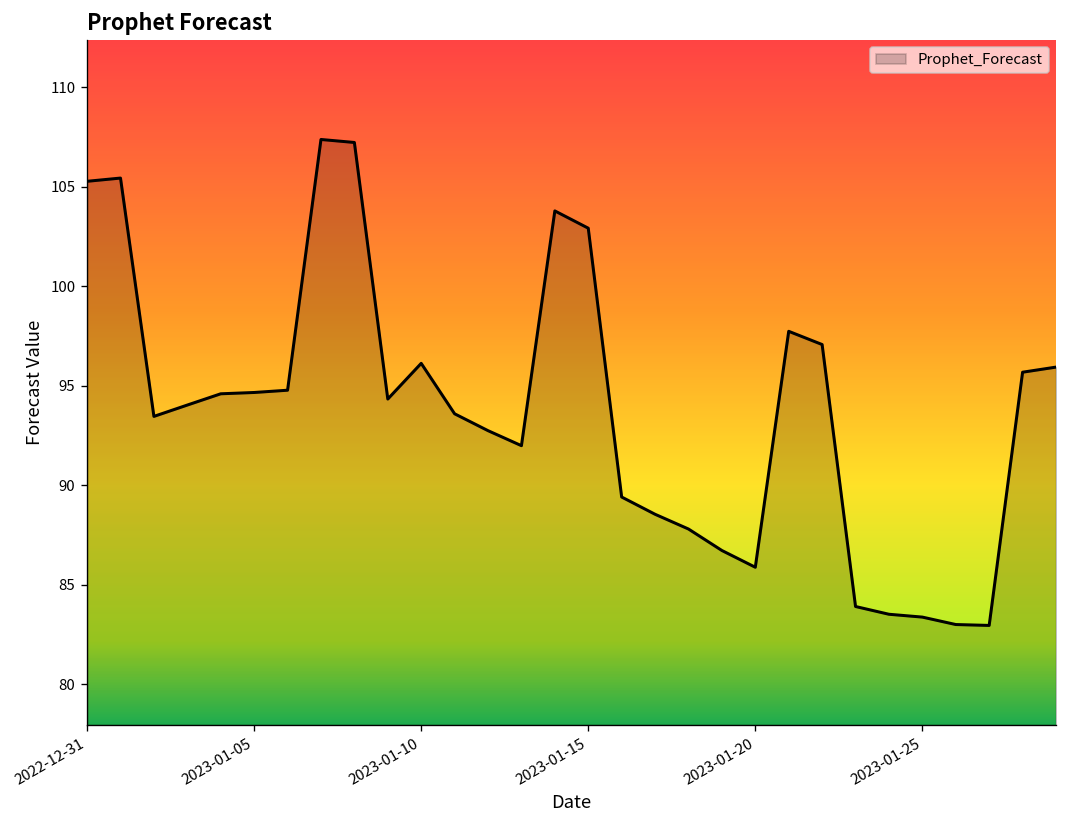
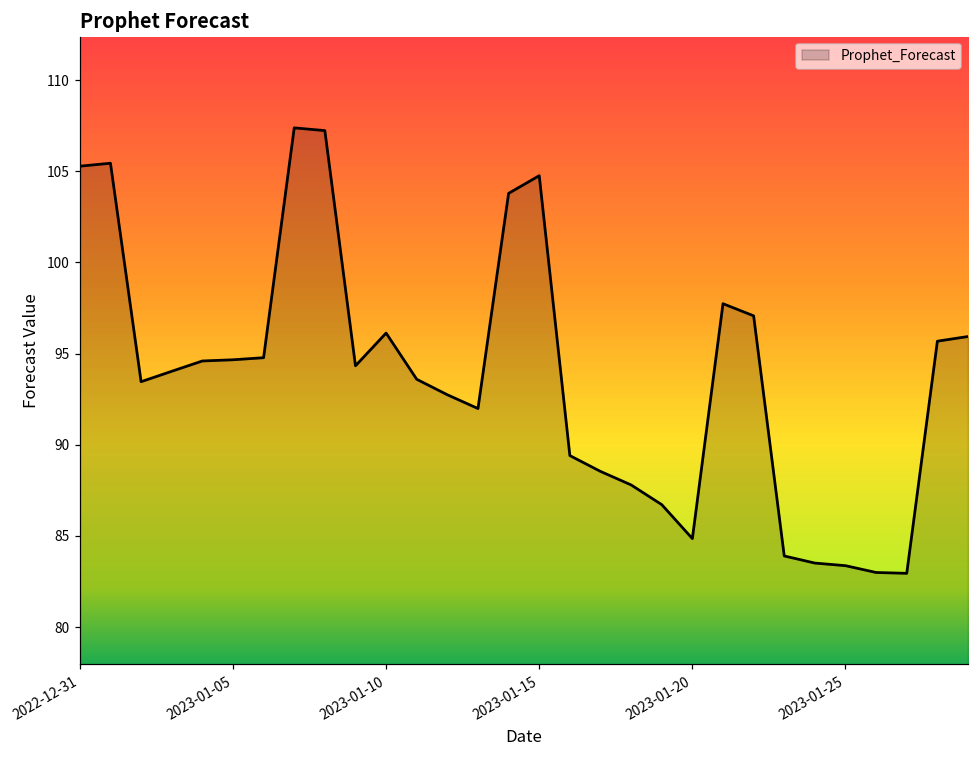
  {
    "2022-12-31": 105.3,
    "2023-01-05": 94.7,
    "2023-01-10": 96.1,
-   "2023-01-15": 102.9,
-   "2023-01-20": 85.9,
+   "2023-01-15": 104.8,
+   "2023-01-20": 84.9,
    "2023-01-25": 83.4
  }
